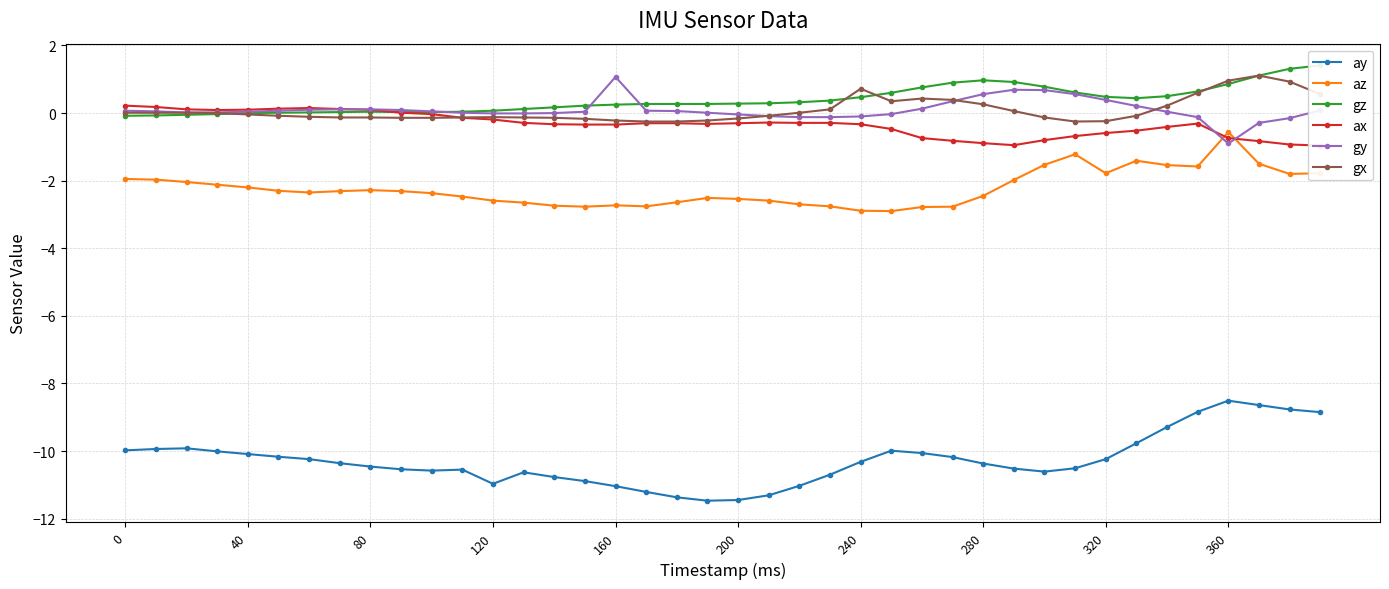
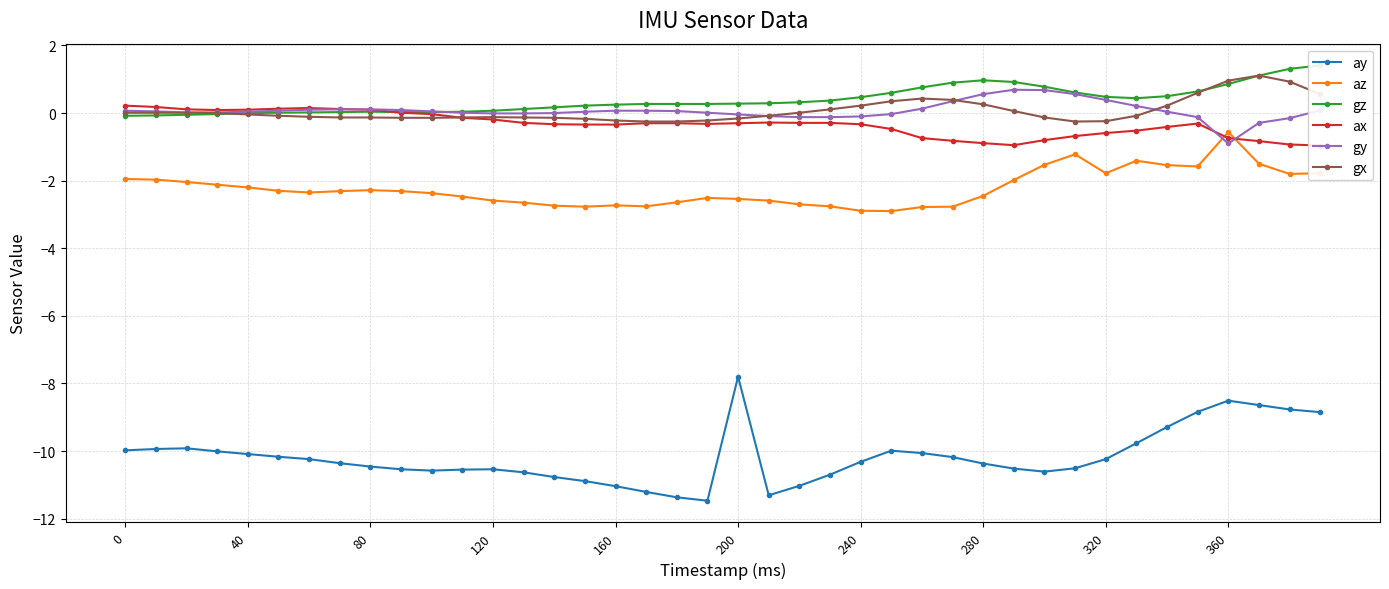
  {
    "ay": {
      "0": -10.0,
      "40": -10.1,
      "80": -10.5,
-     "120": -11.0,
+     "120": -10.5,
      "160": -11.0,
-     "200": -11.5,
+     "200": -7.8,
      "240": -10.3,
      "280": -10.4,
      "320": -10.2,
      "360": -8.5
    },
    "az": {
      "0": -2.0,
      "40": -2.2,
      "80": -2.3,
      "120": -2.6,
      "160": -2.7,
      "200": -2.5,
      "240": -2.9,
      "280": -2.5,
      "320": -1.8,
      "360": -0.6
    },
    "gz": {
      "0": -0.1,
      "120": 0.1,
      "160": 0.3,
      "200": 0.3,
      "240": 0.5,
      "280": 1.0,
      "320": 0.5,
      "360": 0.9
    },
    "ax": {
      "0": 0.2,
      "160": -0.3,
      "200": -0.3,
      "240": -0.3,
      "280": -0.9,
      "320": -0.6,
      "360": -0.7
    },
    "gy": {
      "120": 0.0,
-     "160": 1.1,
+     "160": 0.1,
      "200": 0.0,
      "240": -0.1,
      "280": 0.6,
      "320": 0.4,
      "360": -0.9
    },
    "gx": {
      "80": -0.1,
      "160": -0.2,
      "200": -0.2,
-     "240": 0.7,
+     "240": 0.2,
      "280": 0.3,
      "320": -0.2,
      "360": 1.0
    }
  }
